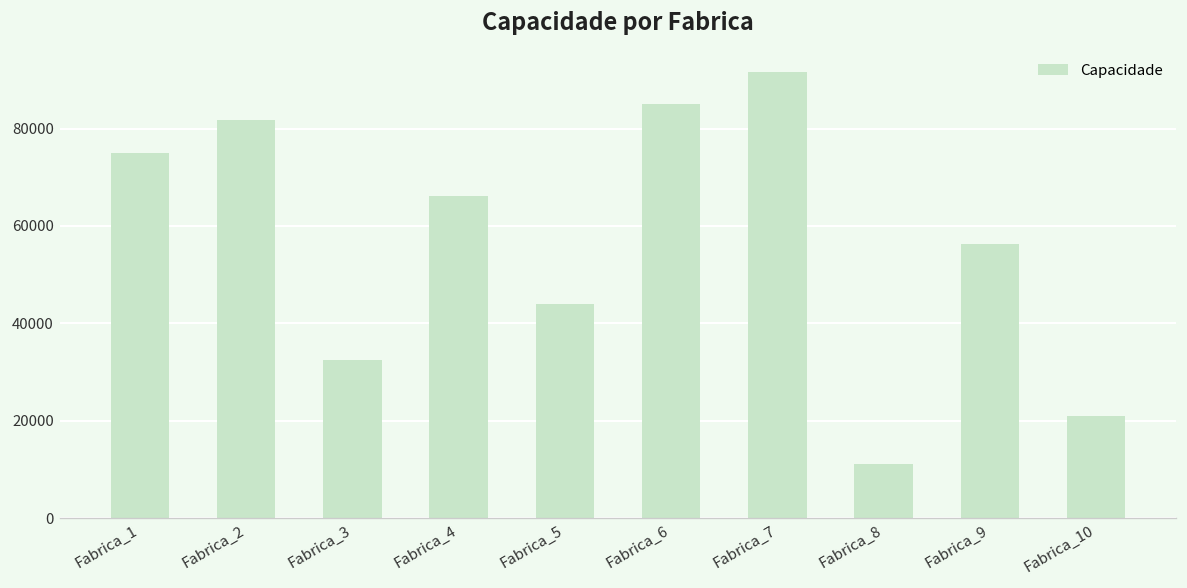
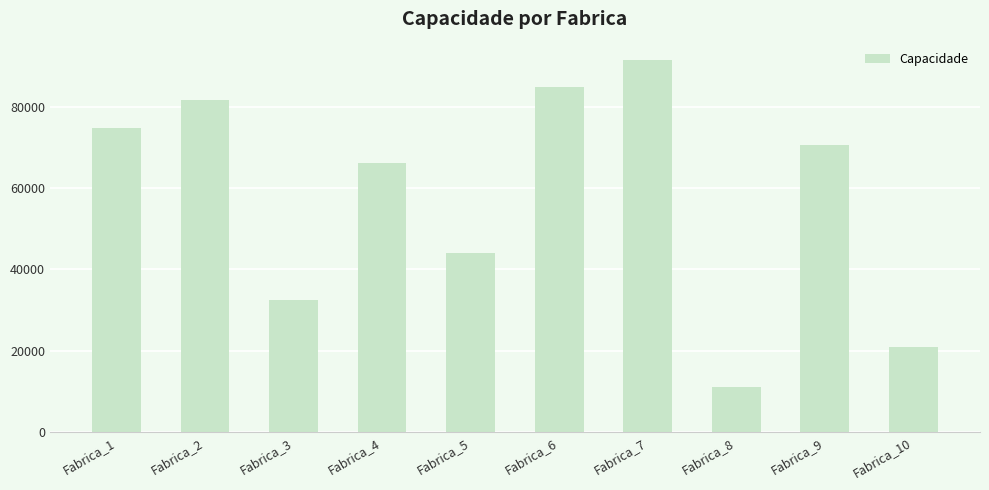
  {
    "Fabrica_1": 75000,
    "Fabrica_2": 82000,
    "Fabrica_3": 33000,
    "Fabrica_4": 66000,
    "Fabrica_5": 44000,
    "Fabrica_6": 85000,
    "Fabrica_7": 92000,
    "Fabrica_8": 11000,
-   "Fabrica_9": 56000,
+   "Fabrica_9": 71000,
    "Fabrica_10": 21000
  }
